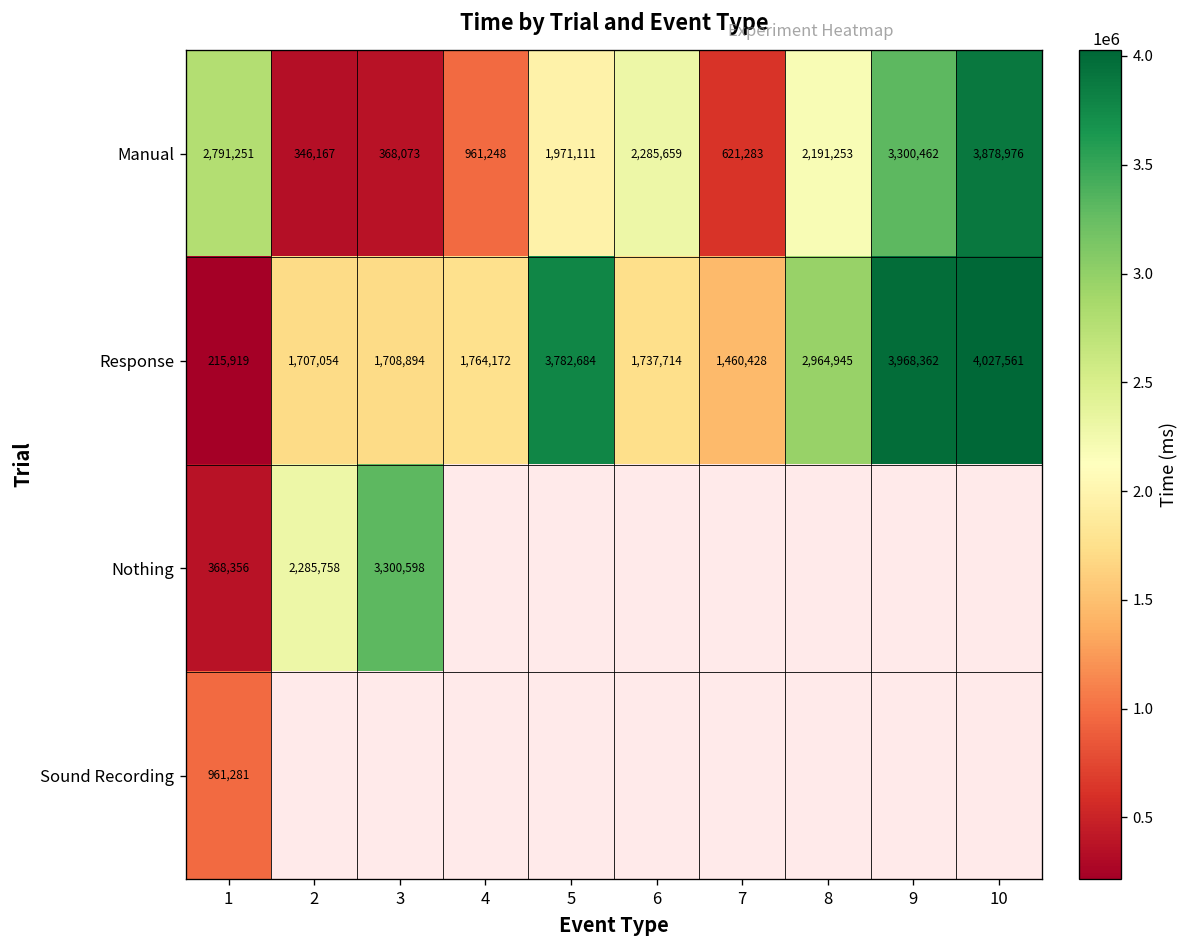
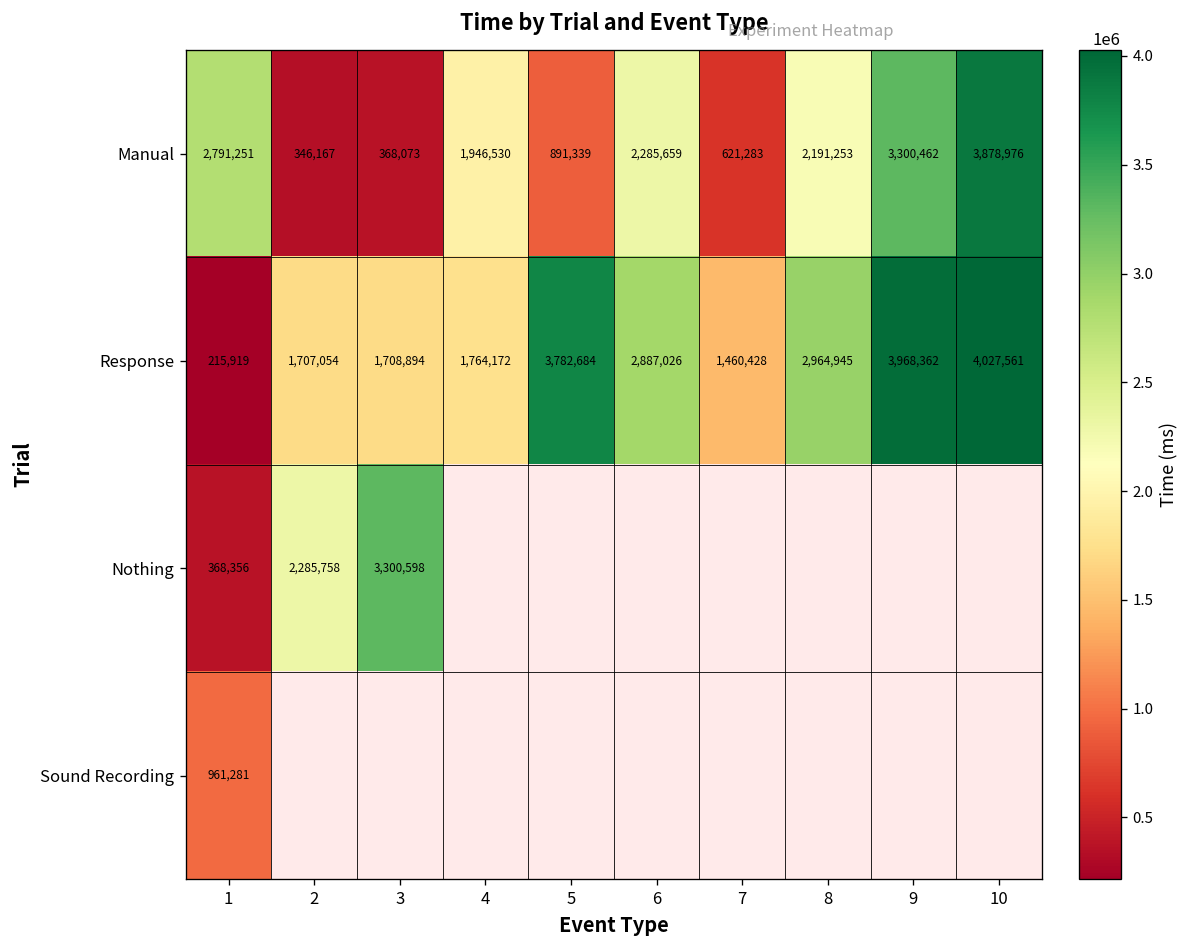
  {
    "Manual": {
      "1": "2,791,251",
      "2": "346,167",
      "3": "368,073",
-     "4": "961,248",
-     "5": "1,971,111",
+     "4": "1,946,530",
+     "5": "891,339",
      "6": "2,285,659",
      "7": "621,283",
      "8": "2,191,253",
      "9": "3,300,462",
      "10": "3,878,976"
    },
    "Response": {
      "1": "215,919",
      "2": "1,707,054",
      "3": "1,708,894",
      "4": "1,764,172",
      "5": "3,782,684",
-     "6": "1,737,714",
+     "6": "2,887,026",
      "7": "1,460,428",
      "8": "2,964,945",
      "9": "3,968,362",
      "10": "4,027,561"
    },
    "Nothing": {
      "1": "368,356",
      "2": "2,285,758",
      "3": "3,300,598"
    },
    "Sound Recording": {
      "1": "961,281"
    }
  }
